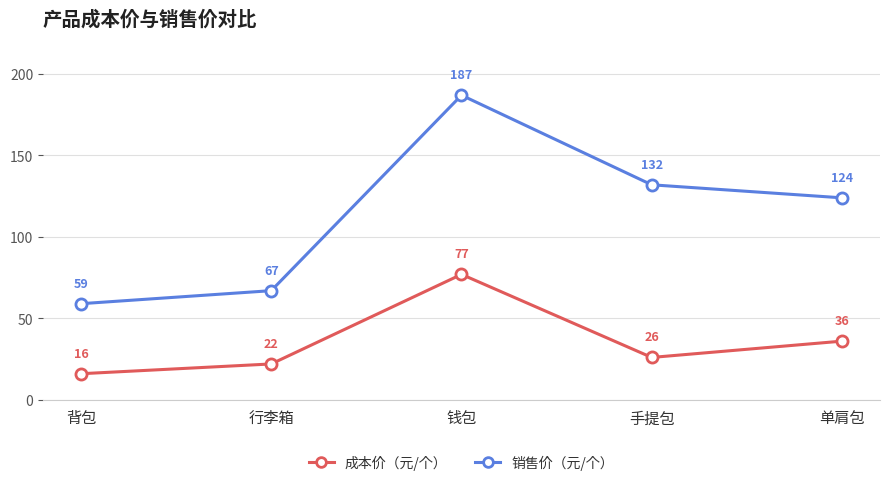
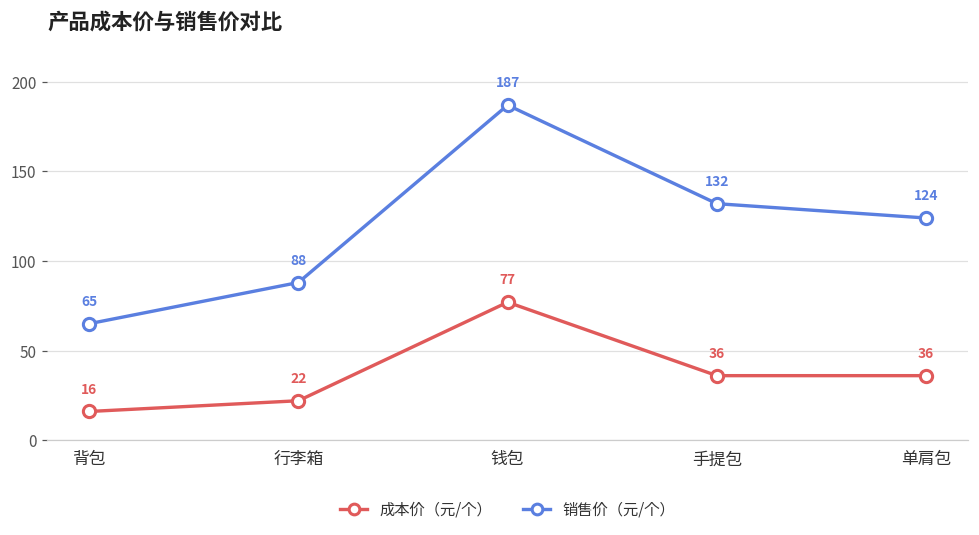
  {
    "成本价（元/个）": {
      "背包": 16,
      "行李箱": 22,
      "钱包": 77,
-     "手提包": 26,
+     "手提包": 36,
      "单肩包": 36
    },
    "销售价（元/个）": {
-     "背包": 59,
-     "行李箱": 67,
+     "背包": 65,
+     "行李箱": 88,
      "钱包": 187,
      "手提包": 132,
      "单肩包": 124
    }
  }
